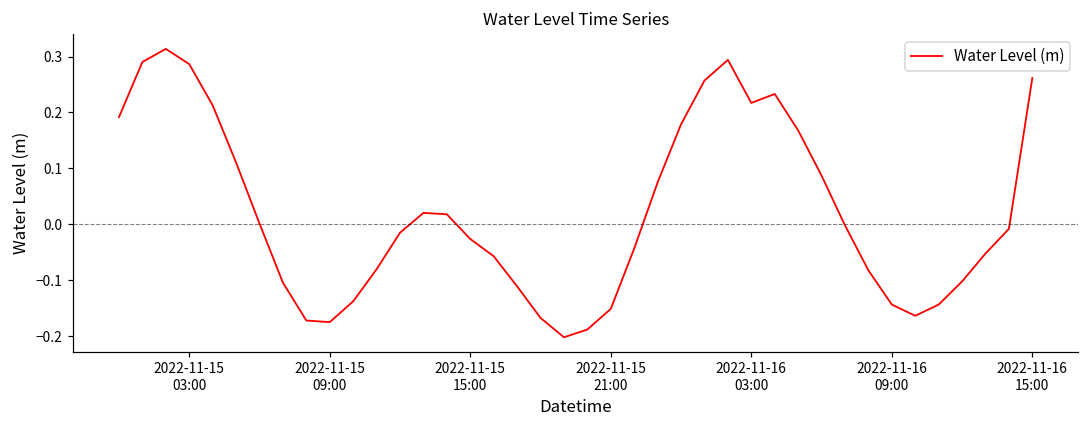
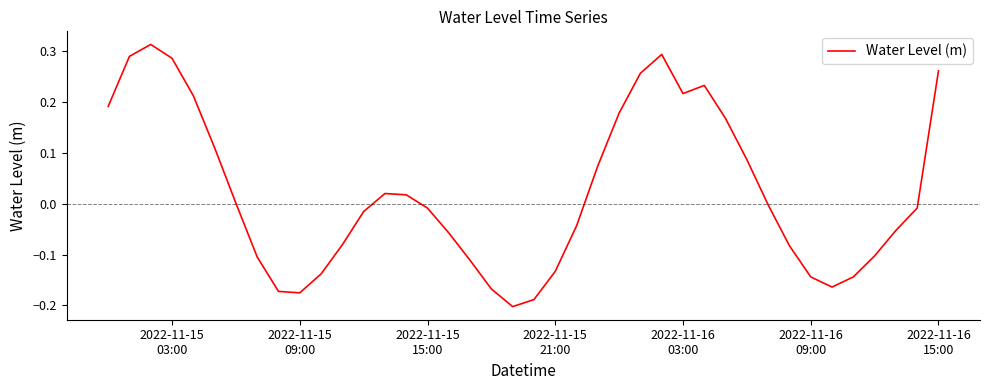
  {
    "2022-11-15 03:00": 0.29,
    "2022-11-15 09:00": -0.18,
-   "2022-11-15 15:00": -0.03,
-   "2022-11-15 21:00": -0.15,
+   "2022-11-15 15:00": -0.01,
+   "2022-11-15 21:00": -0.13,
    "2022-11-16 03:00": 0.22,
    "2022-11-16 09:00": -0.14,
    "2022-11-16 15:00": 0.26
  }
